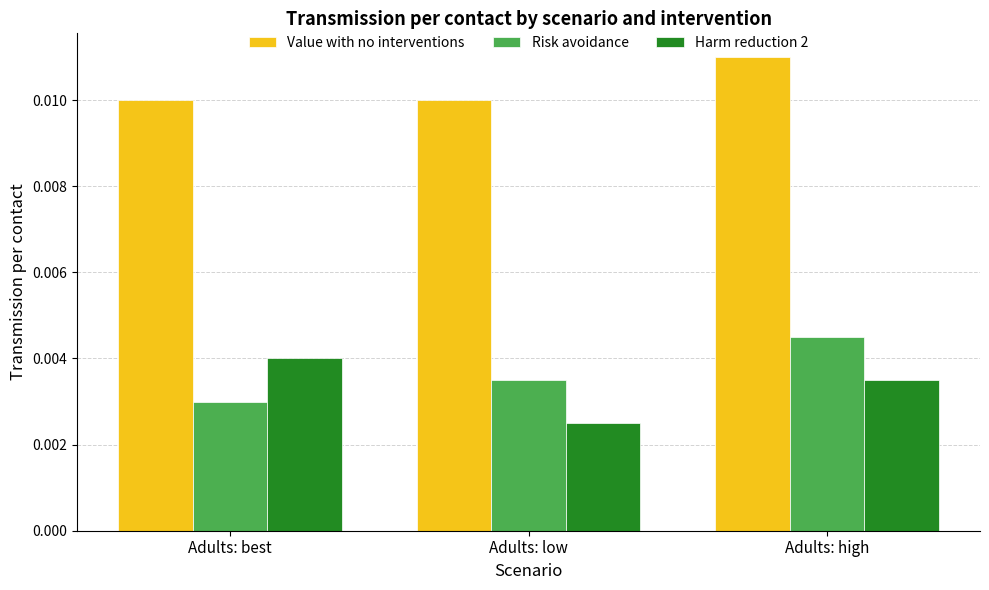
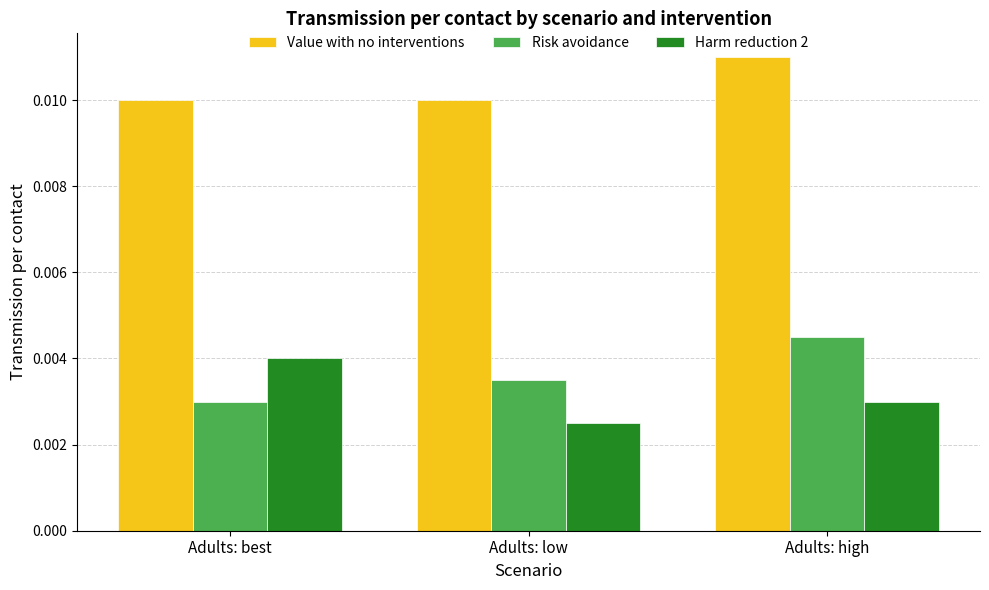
  {
    "Value with no interventions": {
      "Adults: best": 0.0100,
      "Adults: low": 0.0100,
      "Adults: high": 0.0110
    },
    "Risk avoidance": {
      "Adults: best": 0.0030,
      "Adults: low": 0.0035,
      "Adults: high": 0.0045
    },
    "Harm reduction 2": {
      "Adults: best": 0.0040,
      "Adults: low": 0.0025,
-     "Adults: high": 0.0035
+     "Adults: high": 0.0030
    }
  }
